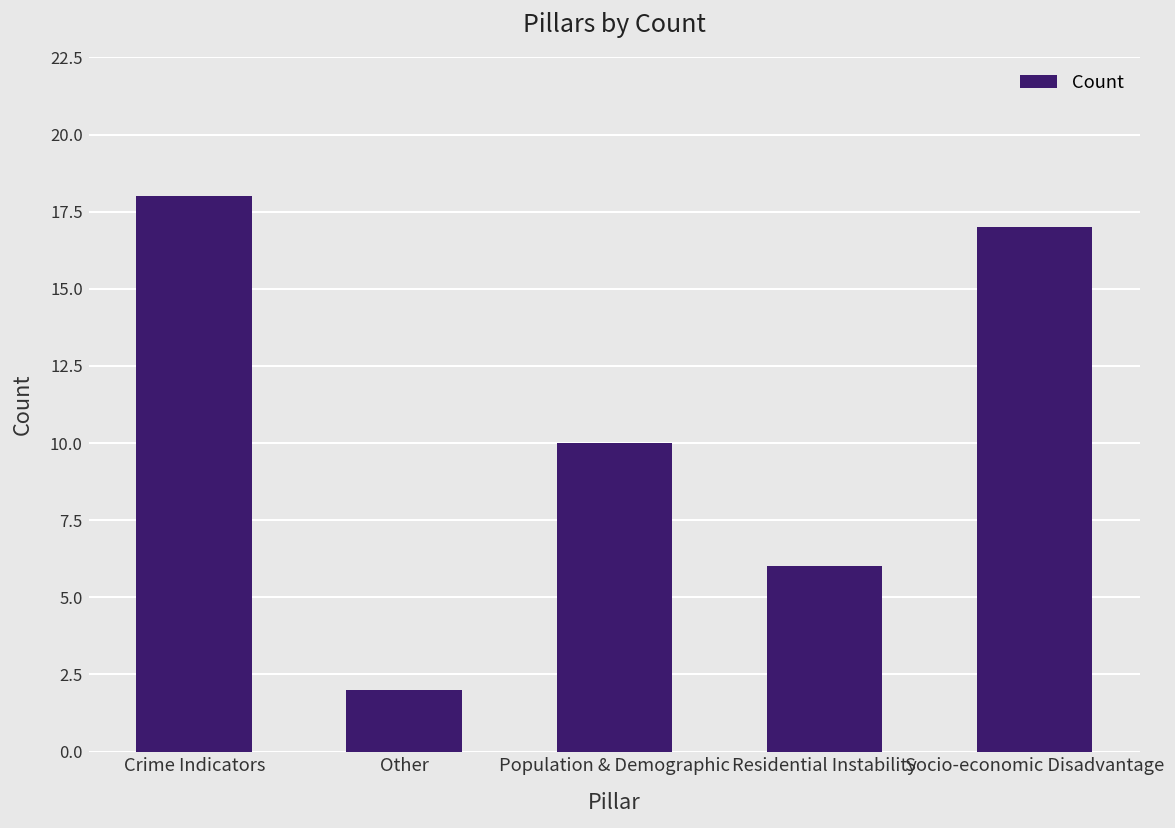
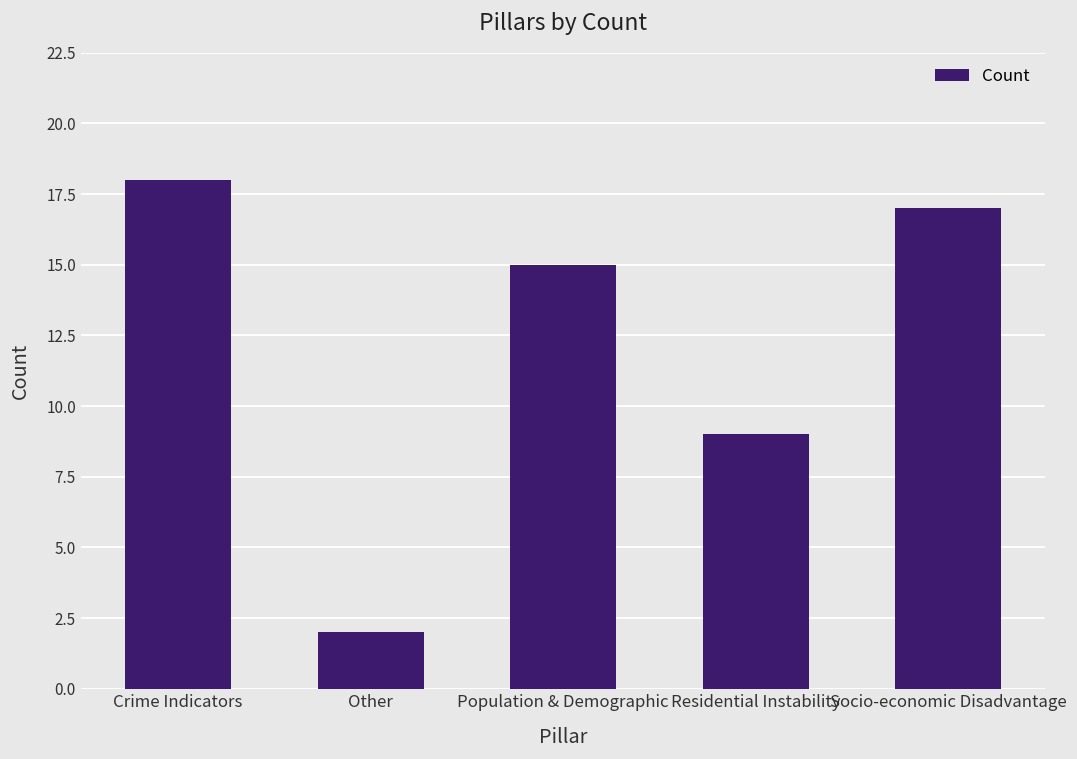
  {
    "Crime Indicators": 18,
    "Other": 2,
-   "Population & Demographic": 10,
-   "Residential Instability": 6,
+   "Population & Demographic": 15,
+   "Residential Instability": 9,
    "Socio-economic Disadvantage": 17
  }
